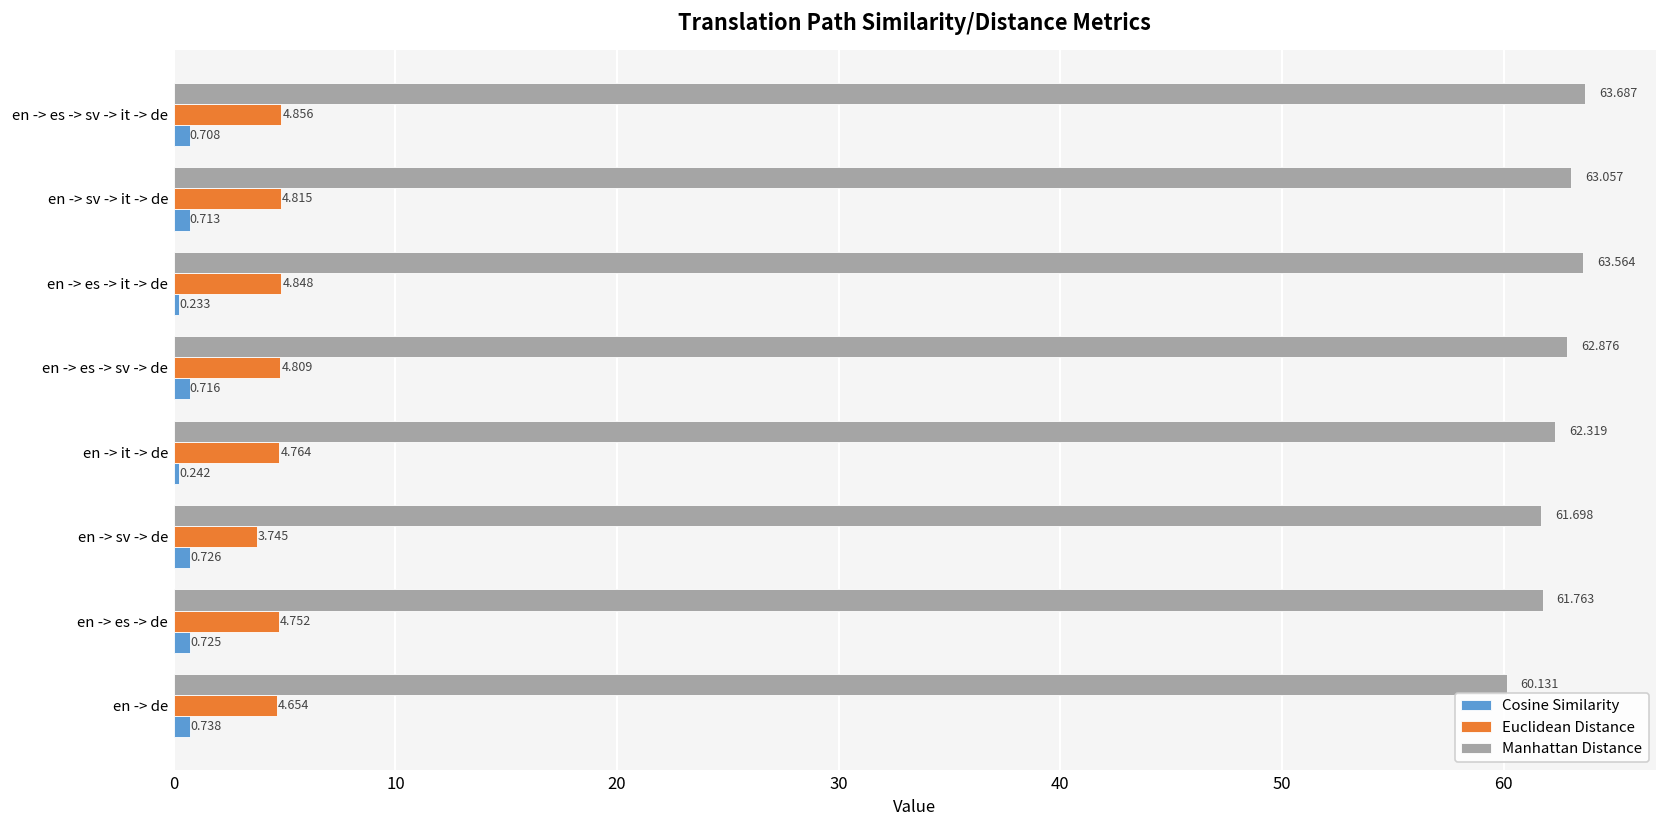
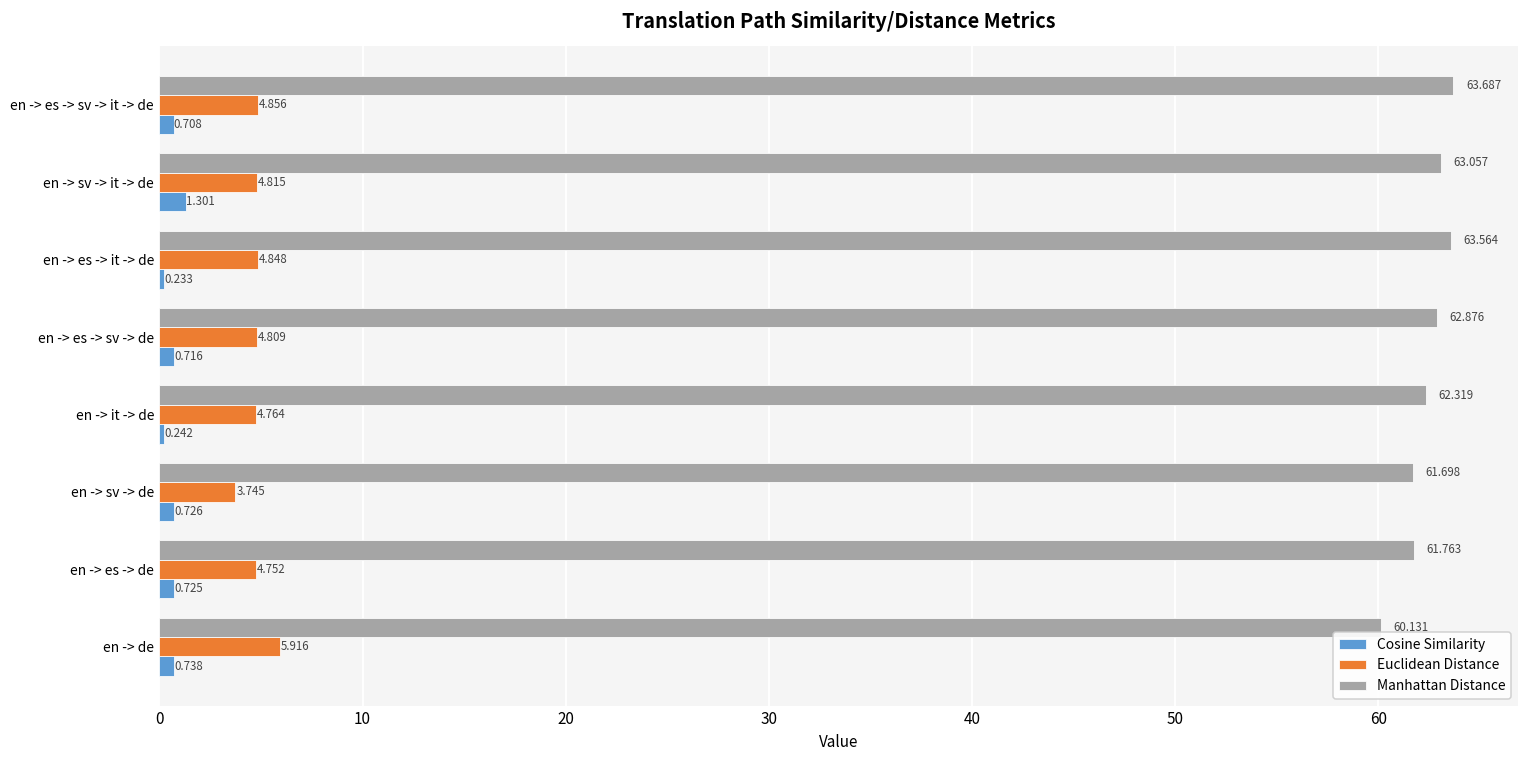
  {
    "Cosine Similarity": {
      "en -> es -> sv -> it -> de": 0.708,
-     "en -> sv -> it -> de": 0.713,
+     "en -> sv -> it -> de": 1.301,
      "en -> es -> it -> de": 0.233,
      "en -> es -> sv -> de": 0.716,
      "en -> it -> de": 0.242,
      "en -> sv -> de": 0.726,
      "en -> es -> de": 0.725,
      "en -> de": 0.738
    },
    "Euclidean Distance": {
      "en -> es -> sv -> it -> de": 4.856,
      "en -> sv -> it -> de": 4.815,
      "en -> es -> it -> de": 4.848,
      "en -> es -> sv -> de": 4.809,
      "en -> it -> de": 4.764,
      "en -> sv -> de": 3.745,
      "en -> es -> de": 4.752,
-     "en -> de": 4.654
+     "en -> de": 5.916
    },
    "Manhattan Distance": {
      "en -> es -> sv -> it -> de": 63.687,
      "en -> sv -> it -> de": 63.057,
      "en -> es -> it -> de": 63.564,
      "en -> es -> sv -> de": 62.876,
      "en -> it -> de": 62.319,
      "en -> sv -> de": 61.698,
      "en -> es -> de": 61.763
    }
  }
